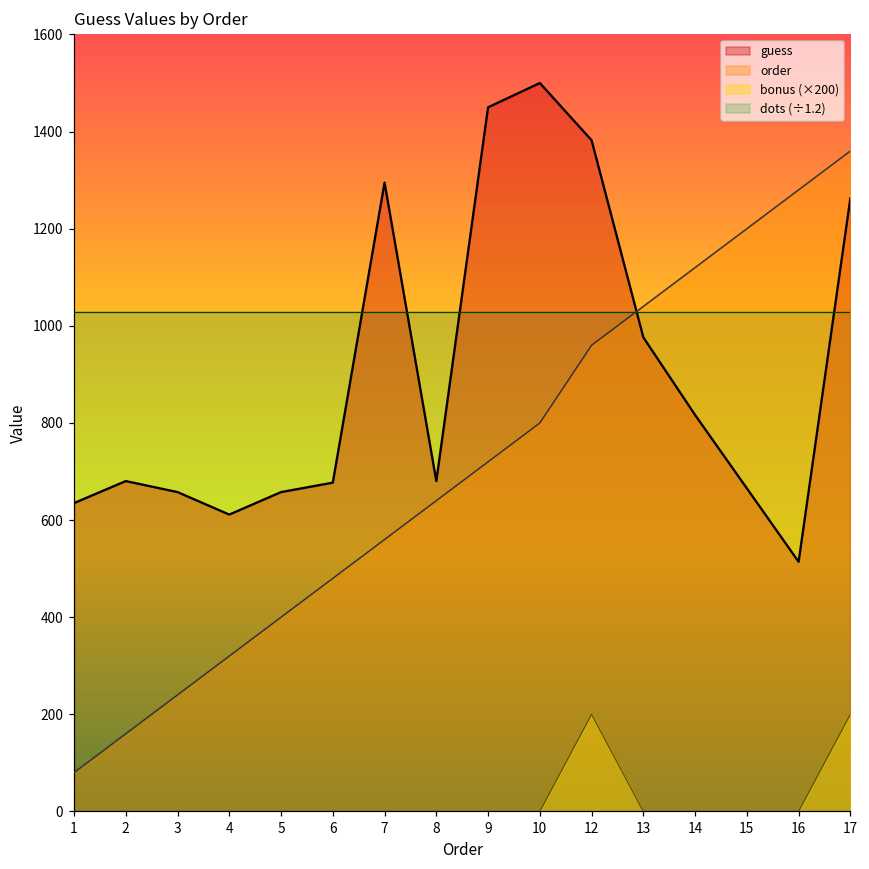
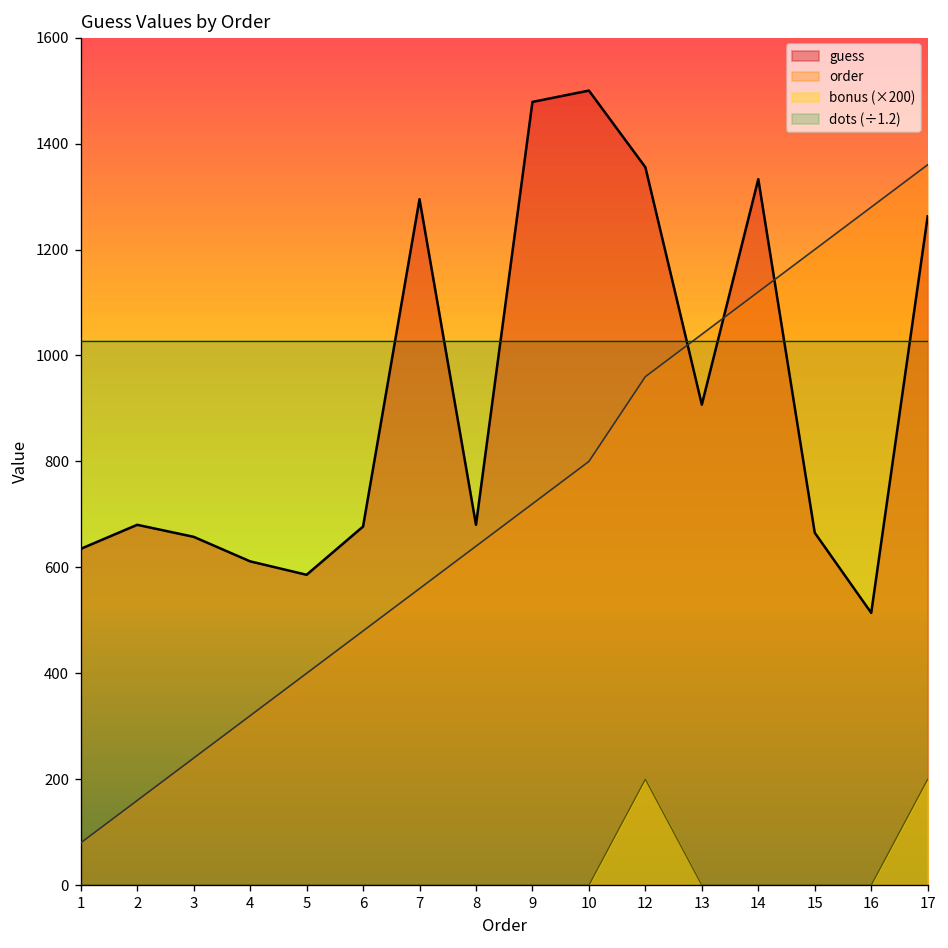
  {
    "guess": {
      "1": 640,
      "2": 680,
      "3": 660,
      "4": 610,
-     "5": 660,
+     "5": 590,
      "6": 680,
      "7": 1300,
      "8": 680,
-     "9": 1450,
+     "9": 1480,
      "10": 1500,
-     "12": 1380,
-     "13": 980,
-     "14": 820,
+     "12": 1360,
+     "13": 910,
+     "14": 1330,
      "15": 670,
      "16": 510,
      "17": 1260
    },
    "dots (÷1.2)": {
      "1": 1030,
      "2": 1030,
      "3": 1030,
      "4": 1030,
      "5": 1030,
      "6": 1030,
      "7": 1030,
      "8": 1030,
      "9": 1030,
      "10": 1030,
      "12": 1030,
      "13": 1030,
      "14": 1030,
      "15": 1030,
      "16": 1030,
      "17": 1030
    }
  }
